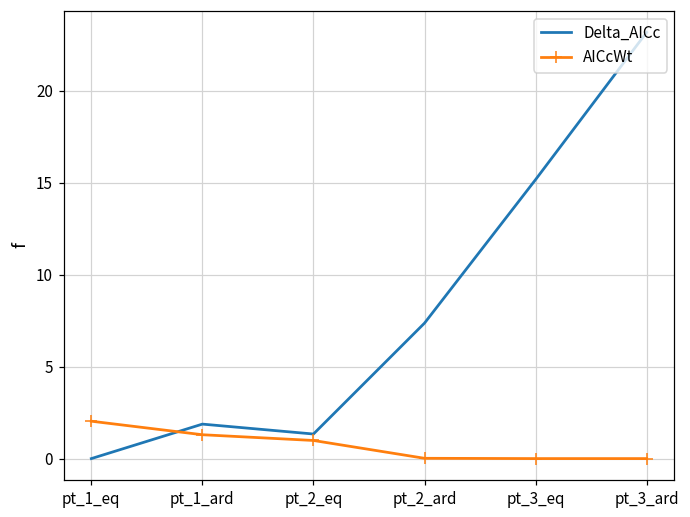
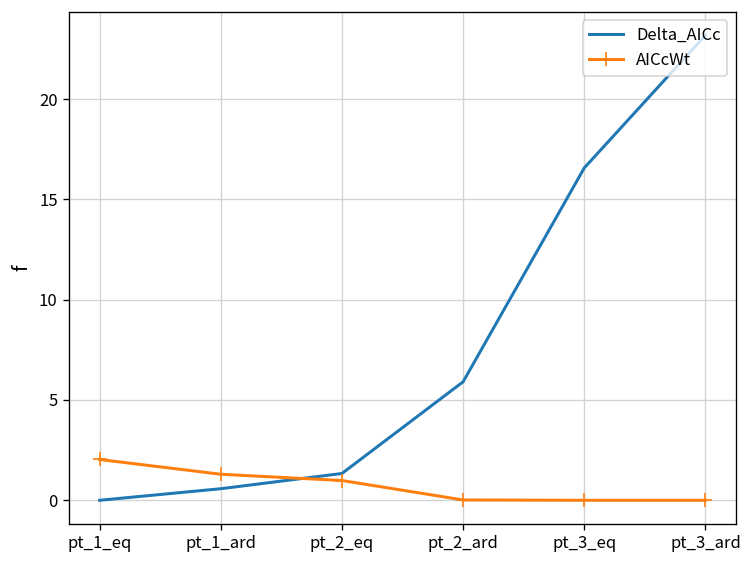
  {
    "Delta_AICc": {
      "pt_1_eq": 0.0,
-     "pt_1_ard": 1.9,
+     "pt_1_ard": 0.6,
      "pt_2_eq": 1.3,
-     "pt_2_ard": 7.4,
-     "pt_3_eq": 15.2
+     "pt_2_ard": 5.9,
+     "pt_3_eq": 16.6
    },
    "AICcWt": {
      "pt_1_eq": 2.0,
      "pt_1_ard": 1.3,
      "pt_2_eq": 1.0,
      "pt_2_ard": 0.0,
      "pt_3_eq": 0.0,
      "pt_3_ard": 0.0
    }
  }
